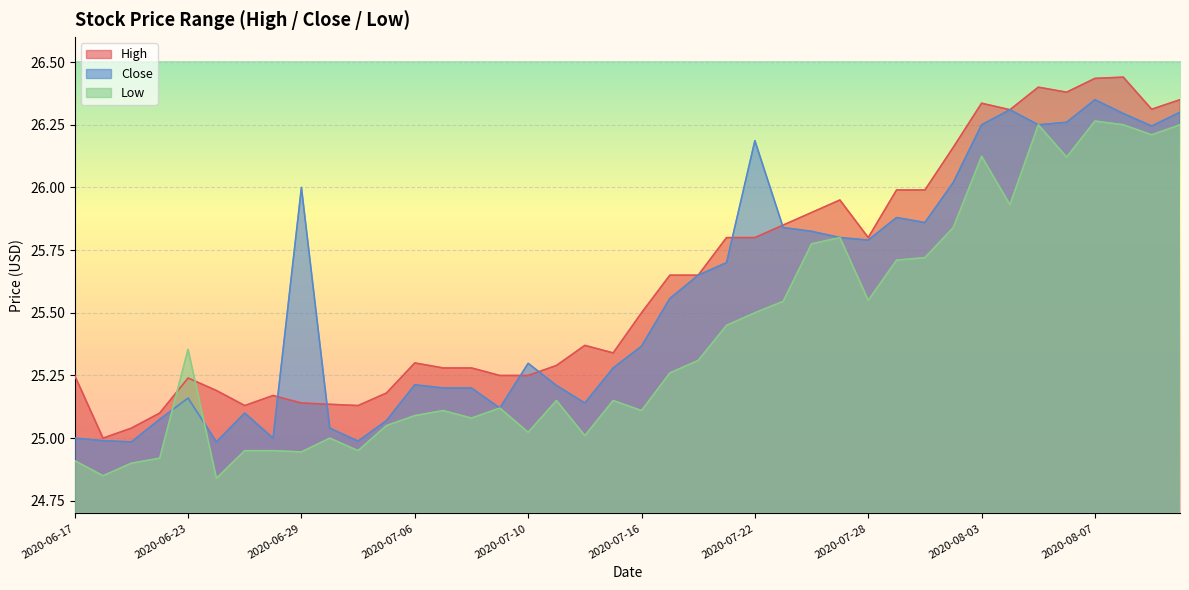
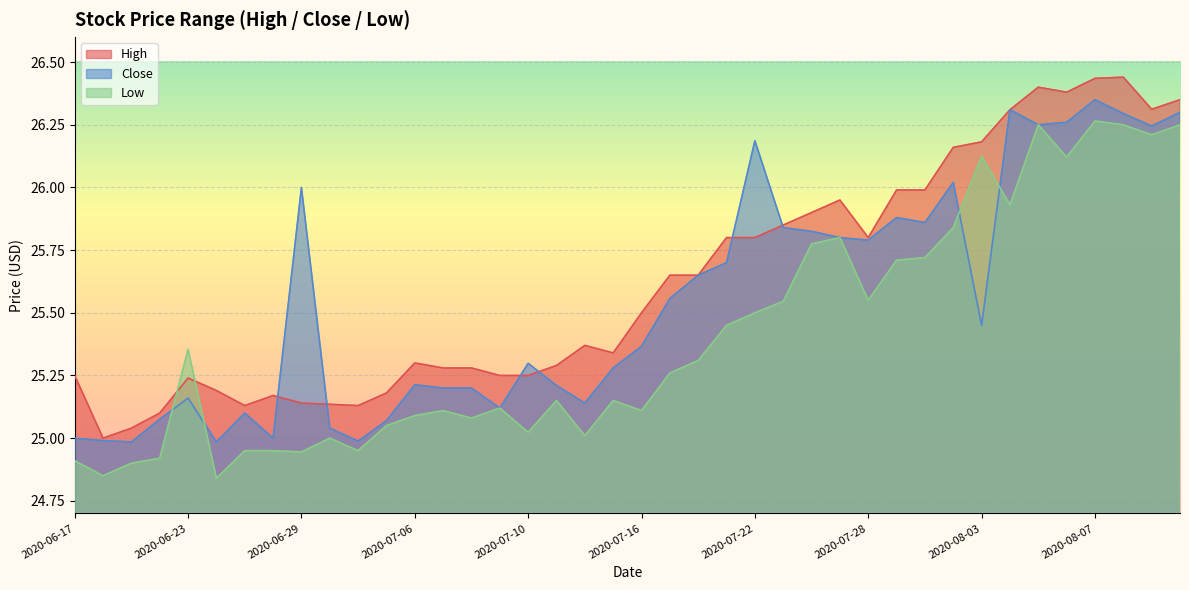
  {
    "High": {
      "2020-06-17": 25.25,
      "2020-06-23": 25.24,
      "2020-06-29": 25.14,
      "2020-07-06": 25.30,
      "2020-07-10": 25.25,
      "2020-07-16": 25.50,
      "2020-07-22": 25.80,
-     "2020-08-03": 26.34,
+     "2020-08-03": 26.18,
      "2020-08-07": 26.44
    },
    "Close": {
      "2020-06-17": 25.00,
      "2020-06-23": 25.16,
      "2020-06-29": 26.00,
      "2020-07-06": 25.21,
      "2020-07-10": 25.30,
      "2020-07-16": 25.37,
      "2020-07-22": 26.19,
-     "2020-08-03": 26.25,
+     "2020-08-03": 25.45,
      "2020-08-07": 26.35
    },
    "Low": {
      "2020-06-17": 24.91,
      "2020-06-23": 25.35,
      "2020-06-29": 24.94,
      "2020-07-06": 25.09,
      "2020-07-10": 25.02,
      "2020-07-16": 25.11,
      "2020-07-22": 25.50,
      "2020-07-28": 25.55,
      "2020-08-03": 26.12,
      "2020-08-07": 26.26
    }
  }
